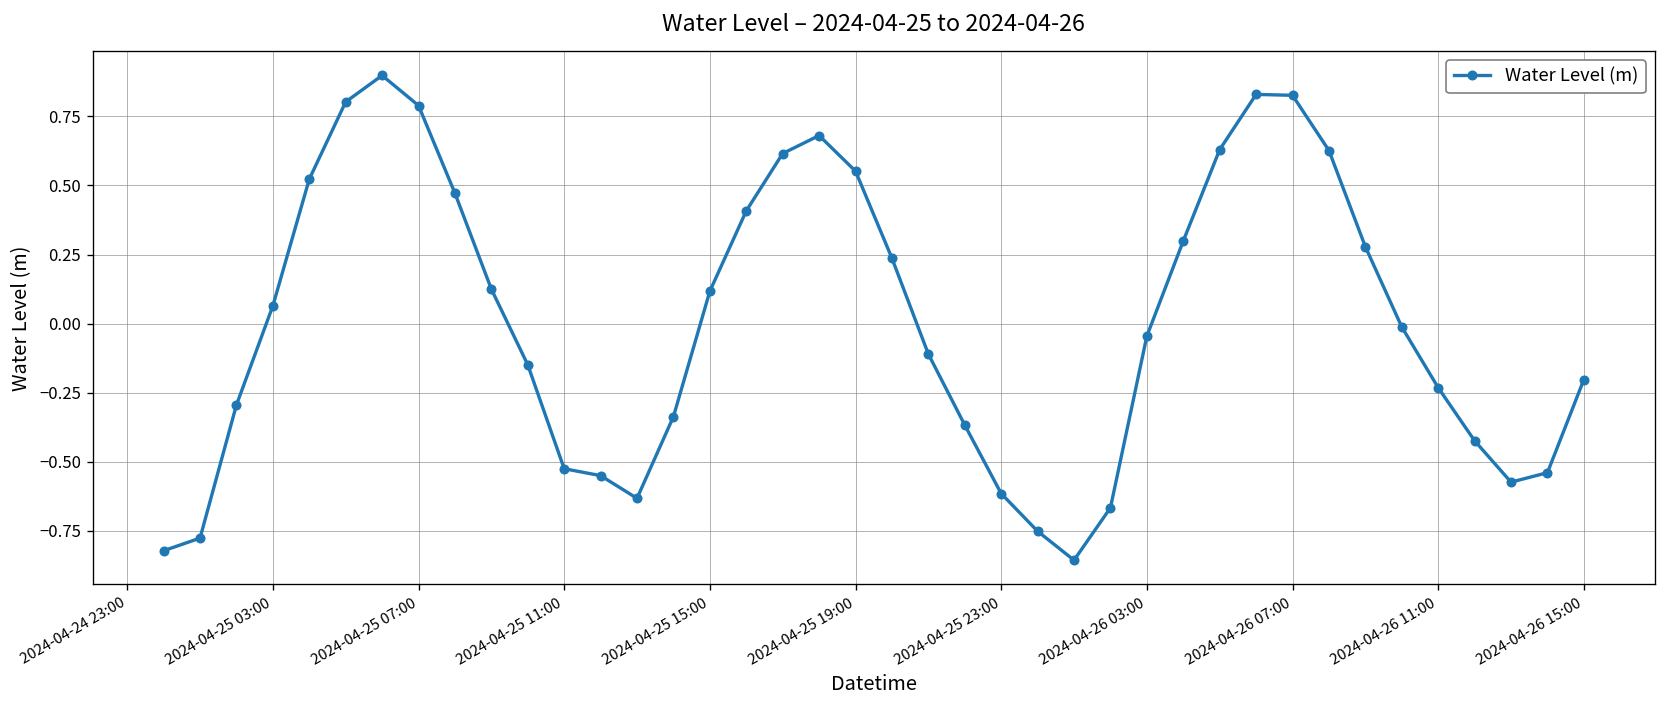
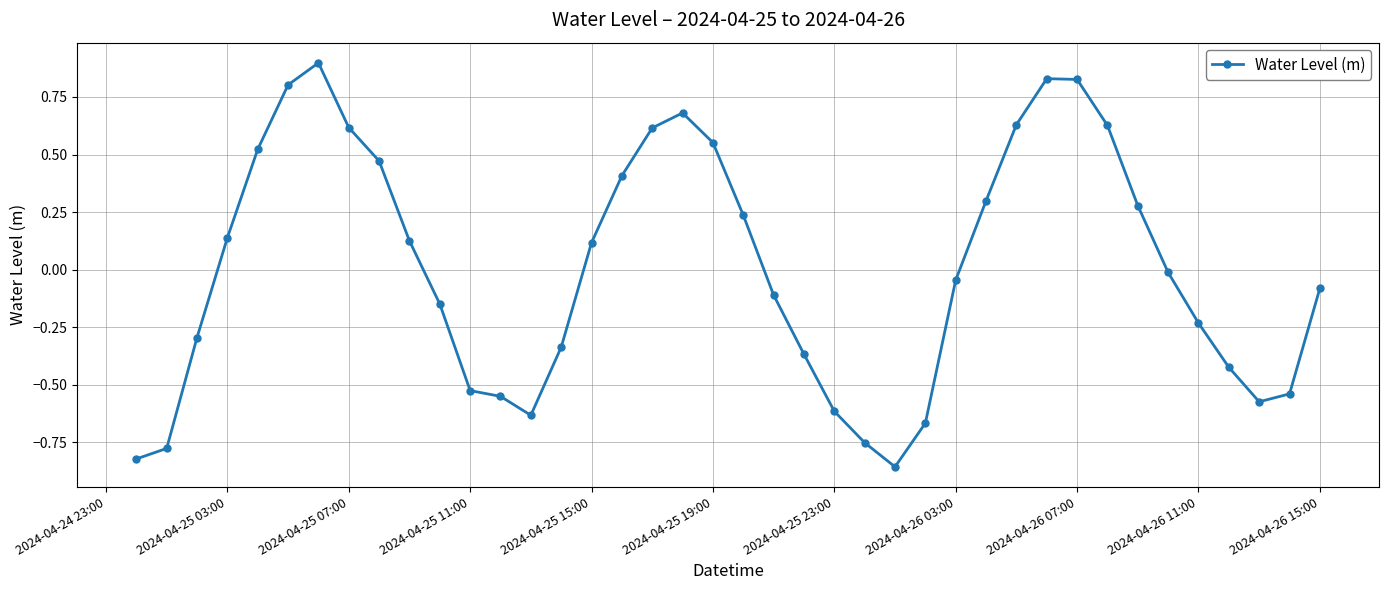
  {
-   "2024-04-25 03:00": 0.06,
-   "2024-04-25 07:00": 0.79,
+   "2024-04-25 03:00": 0.14,
+   "2024-04-25 07:00": 0.62,
    "2024-04-25 11:00": -0.52,
    "2024-04-25 15:00": 0.12,
    "2024-04-25 19:00": 0.55,
    "2024-04-25 23:00": -0.61,
    "2024-04-26 03:00": -0.05,
    "2024-04-26 07:00": 0.83,
    "2024-04-26 11:00": -0.23,
-   "2024-04-26 15:00": -0.20
+   "2024-04-26 15:00": -0.08
  }
